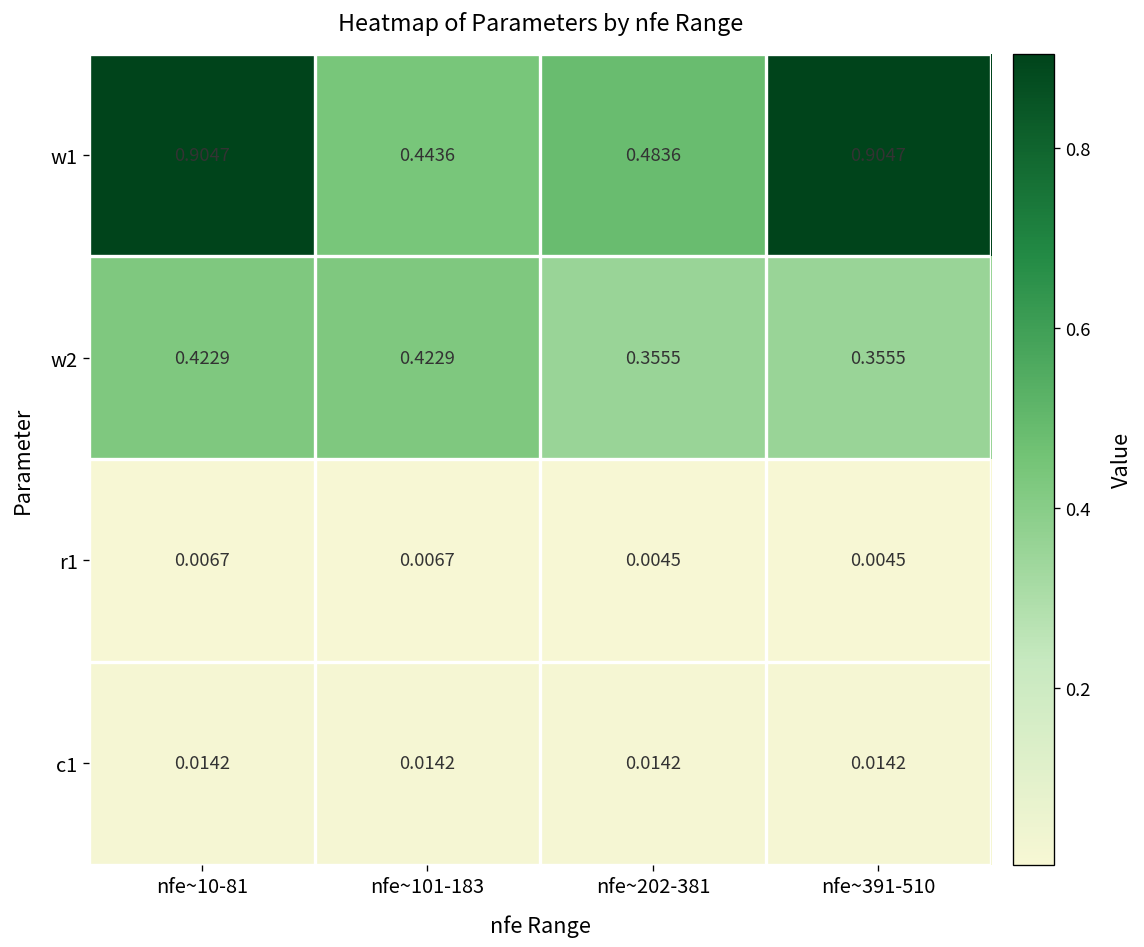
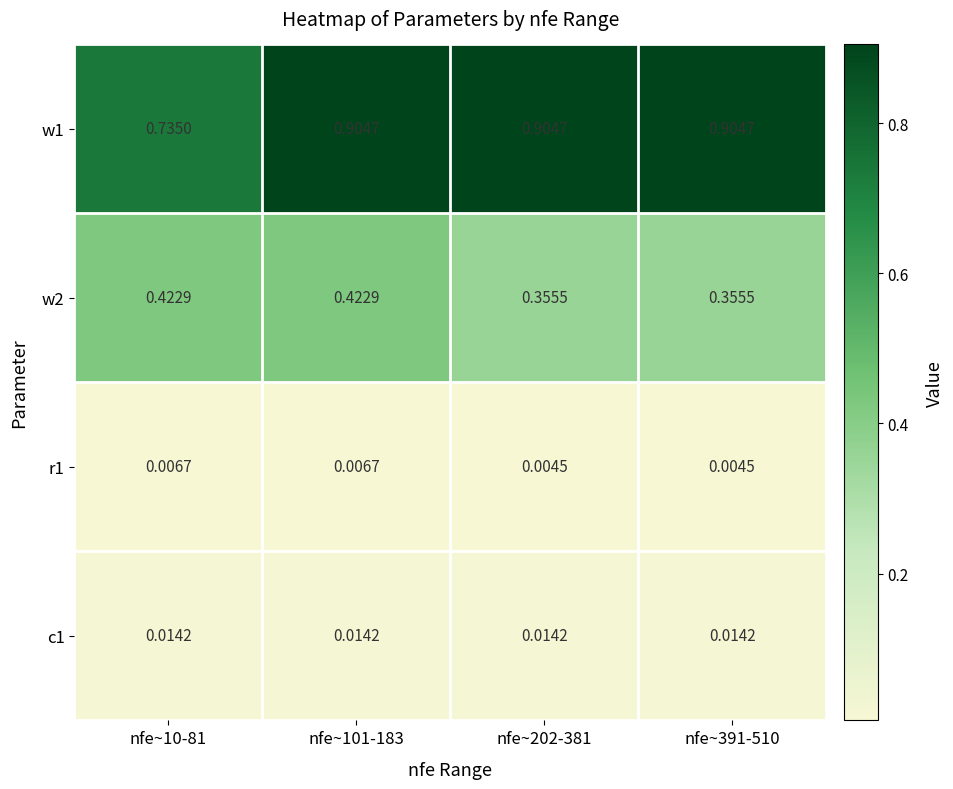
  {
    "w1": {
-     "nfe~10-81": 0.9047,
-     "nfe~101-183": 0.4436,
-     "nfe~202-381": 0.4836,
+     "nfe~10-81": 0.7350,
+     "nfe~101-183": 0.9047,
+     "nfe~202-381": 0.9047,
      "nfe~391-510": 0.9047
    },
    "w2": {
      "nfe~10-81": 0.4229,
      "nfe~101-183": 0.4229,
      "nfe~202-381": 0.3555,
      "nfe~391-510": 0.3555
    },
    "r1": {
      "nfe~10-81": 0.0067,
      "nfe~101-183": 0.0067,
      "nfe~202-381": 0.0045,
      "nfe~391-510": 0.0045
    },
    "c1": {
      "nfe~10-81": 0.0142,
      "nfe~101-183": 0.0142,
      "nfe~202-381": 0.0142,
      "nfe~391-510": 0.0142
    }
  }
